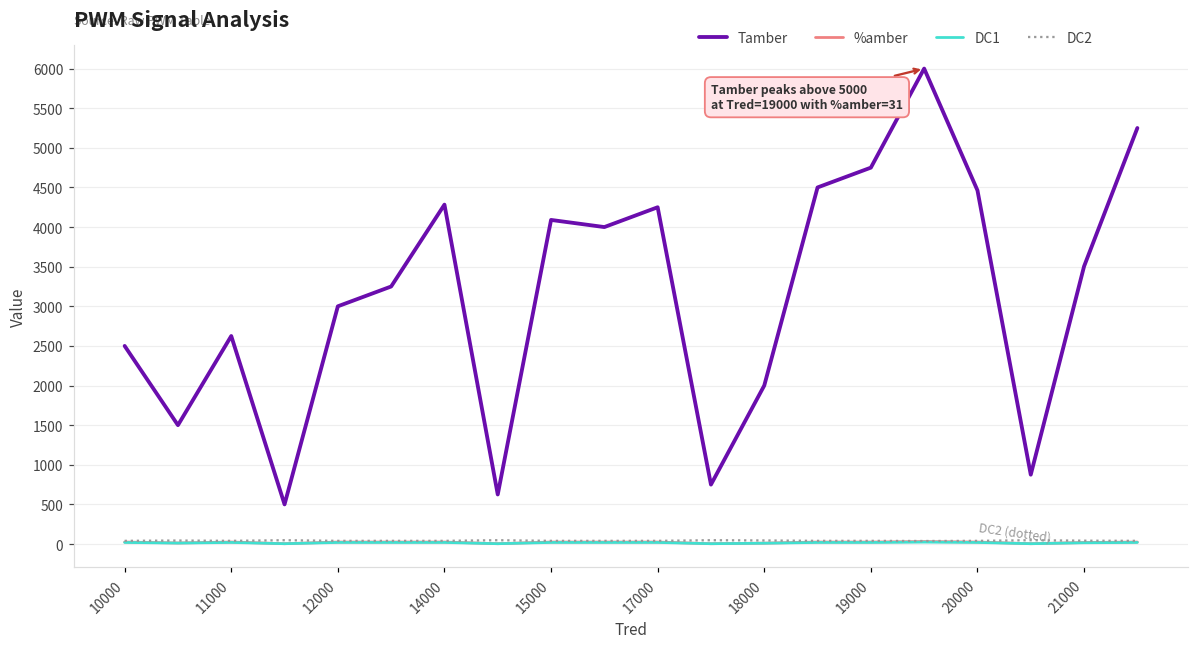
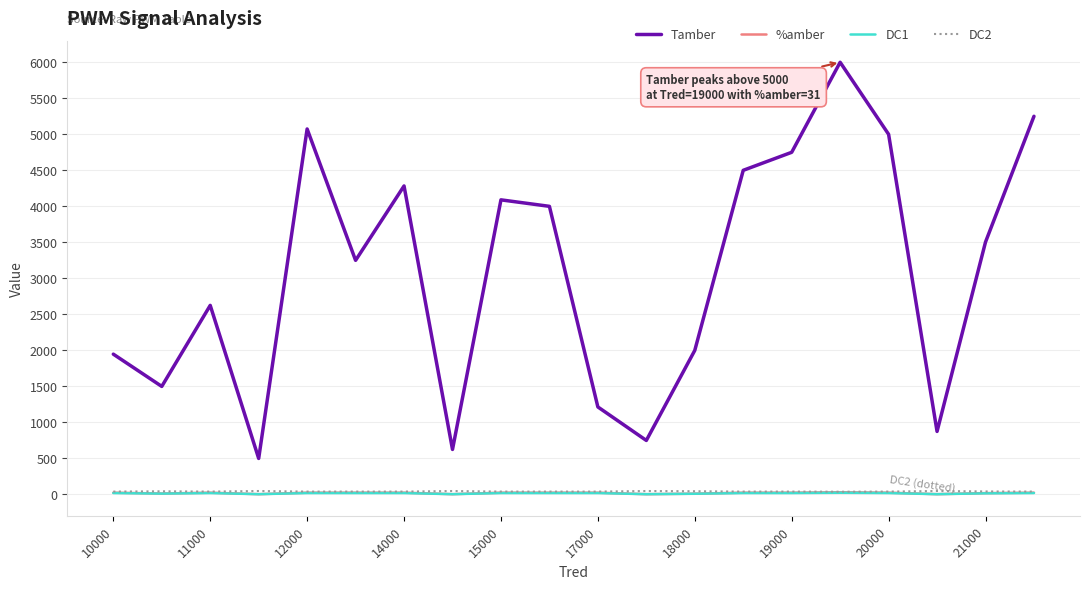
  {
    "Tamber": {
-     "10000": 2500,
+     "10000": 1900,
      "11000": 2600,
-     "12000": 3000,
+     "12000": 5100,
      "14000": 4300,
      "15000": 4100,
-     "17000": 4300,
+     "17000": 1200,
      "18000": 2000,
      "19000": 4800,
-     "20000": 4500,
+     "20000": 5000,
      "21000": 3500
    }
  }
